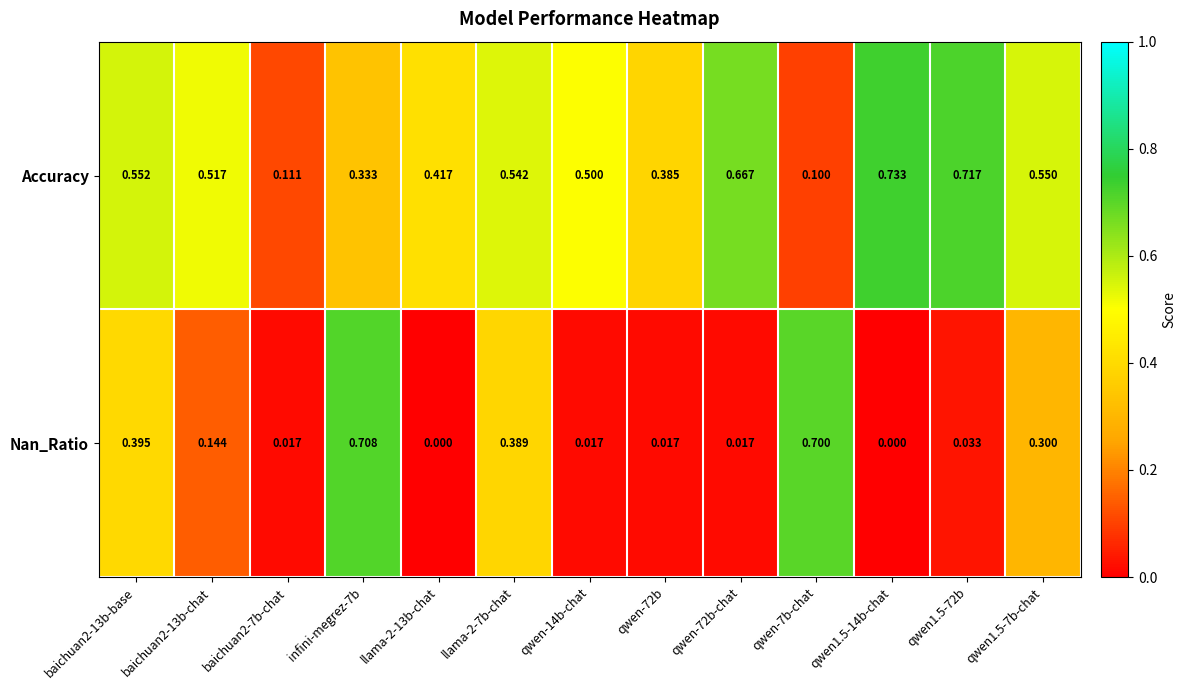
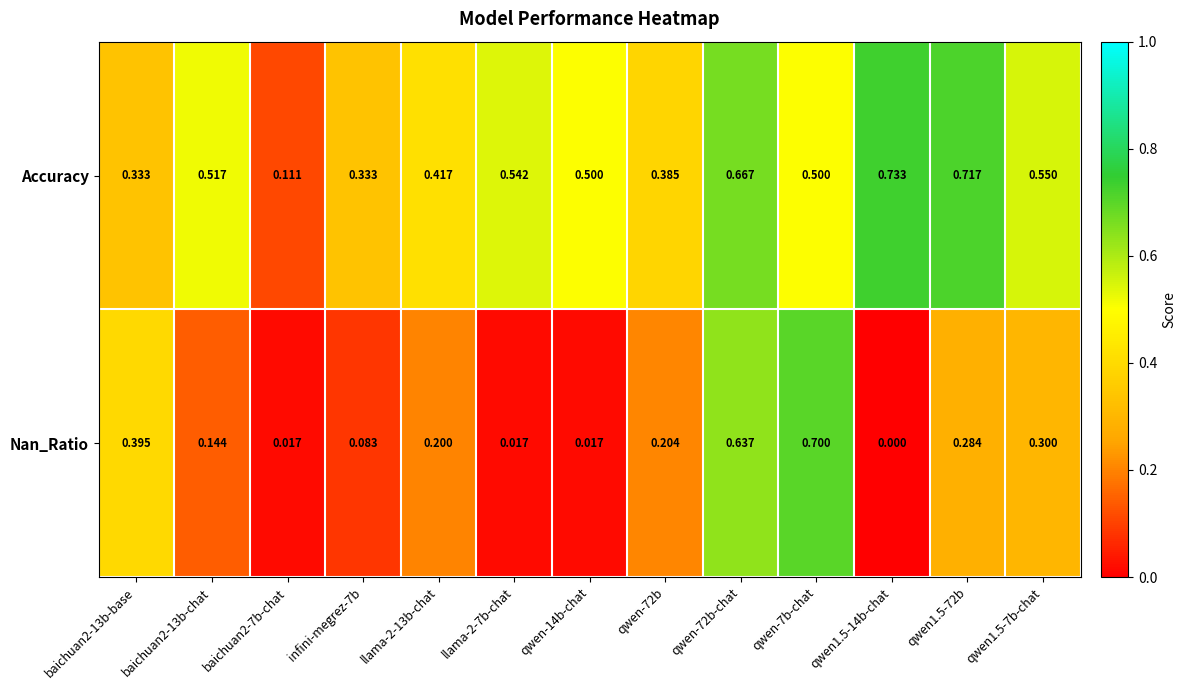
  {
    "Accuracy": {
-     "baichuan2-13b-base": 0.552,
+     "baichuan2-13b-base": 0.333,
      "baichuan2-13b-chat": 0.517,
      "baichuan2-7b-chat": 0.111,
      "infini-megrez-7b": 0.333,
      "llama-2-13b-chat": 0.417,
      "llama-2-7b-chat": 0.542,
      "qwen-14b-chat": 0.500,
      "qwen-72b": 0.385,
      "qwen-72b-chat": 0.667,
-     "qwen-7b-chat": 0.100,
+     "qwen-7b-chat": 0.500,
      "qwen1.5-14b-chat": 0.733,
      "qwen1.5-72b": 0.717,
      "qwen1.5-7b-chat": 0.550
    },
    "Nan_Ratio": {
      "baichuan2-13b-base": 0.395,
      "baichuan2-13b-chat": 0.144,
      "baichuan2-7b-chat": 0.017,
-     "infini-megrez-7b": 0.708,
-     "llama-2-13b-chat": 0.000,
-     "llama-2-7b-chat": 0.389,
+     "infini-megrez-7b": 0.083,
+     "llama-2-13b-chat": 0.200,
+     "llama-2-7b-chat": 0.017,
      "qwen-14b-chat": 0.017,
-     "qwen-72b": 0.017,
-     "qwen-72b-chat": 0.017,
+     "qwen-72b": 0.204,
+     "qwen-72b-chat": 0.637,
      "qwen-7b-chat": 0.700,
      "qwen1.5-14b-chat": 0.000,
-     "qwen1.5-72b": 0.033,
+     "qwen1.5-72b": 0.284,
      "qwen1.5-7b-chat": 0.300
    }
  }
